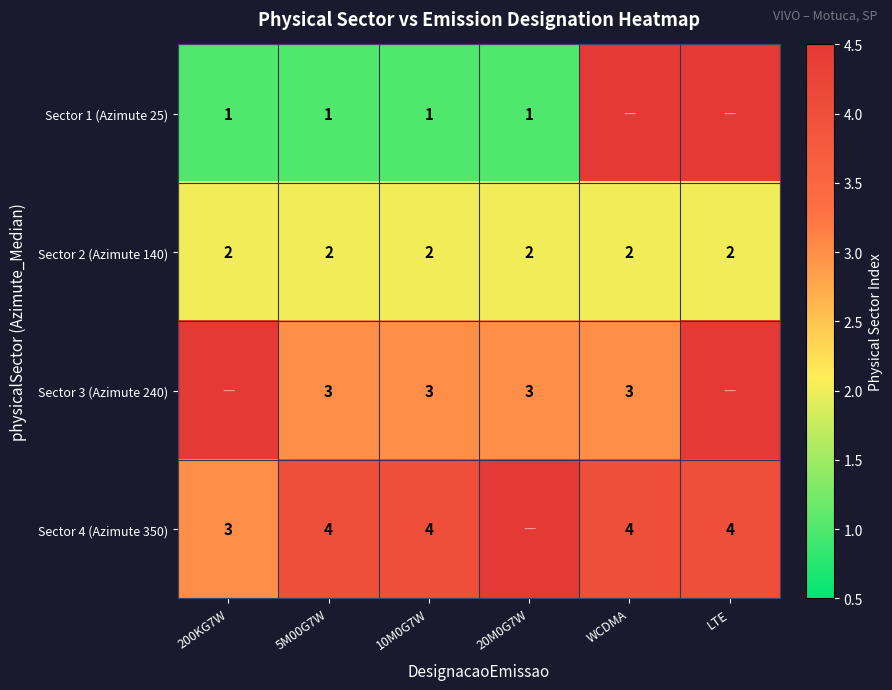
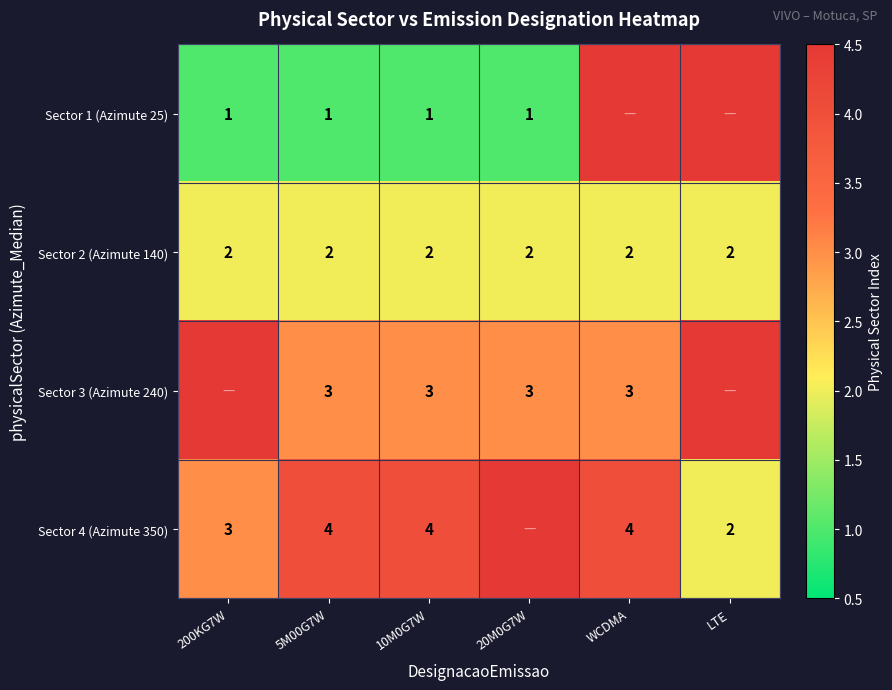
  {
    "Sector 1 (Azimute 25)": {
      "200KG7W": 1,
      "5M00G7W": 1,
      "10M0G7W": 1,
      "20M0G7W": 1
    },
    "Sector 2 (Azimute 140)": {
      "200KG7W": 2,
      "5M00G7W": 2,
      "10M0G7W": 2,
      "20M0G7W": 2,
      "WCDMA": 2,
      "LTE": 2
    },
    "Sector 3 (Azimute 240)": {
      "5M00G7W": 3,
      "10M0G7W": 3,
      "20M0G7W": 3,
      "WCDMA": 3
    },
    "Sector 4 (Azimute 350)": {
      "200KG7W": 3,
      "5M00G7W": 4,
      "10M0G7W": 4,
      "WCDMA": 4,
-     "LTE": 4
+     "LTE": 2
    }
  }
